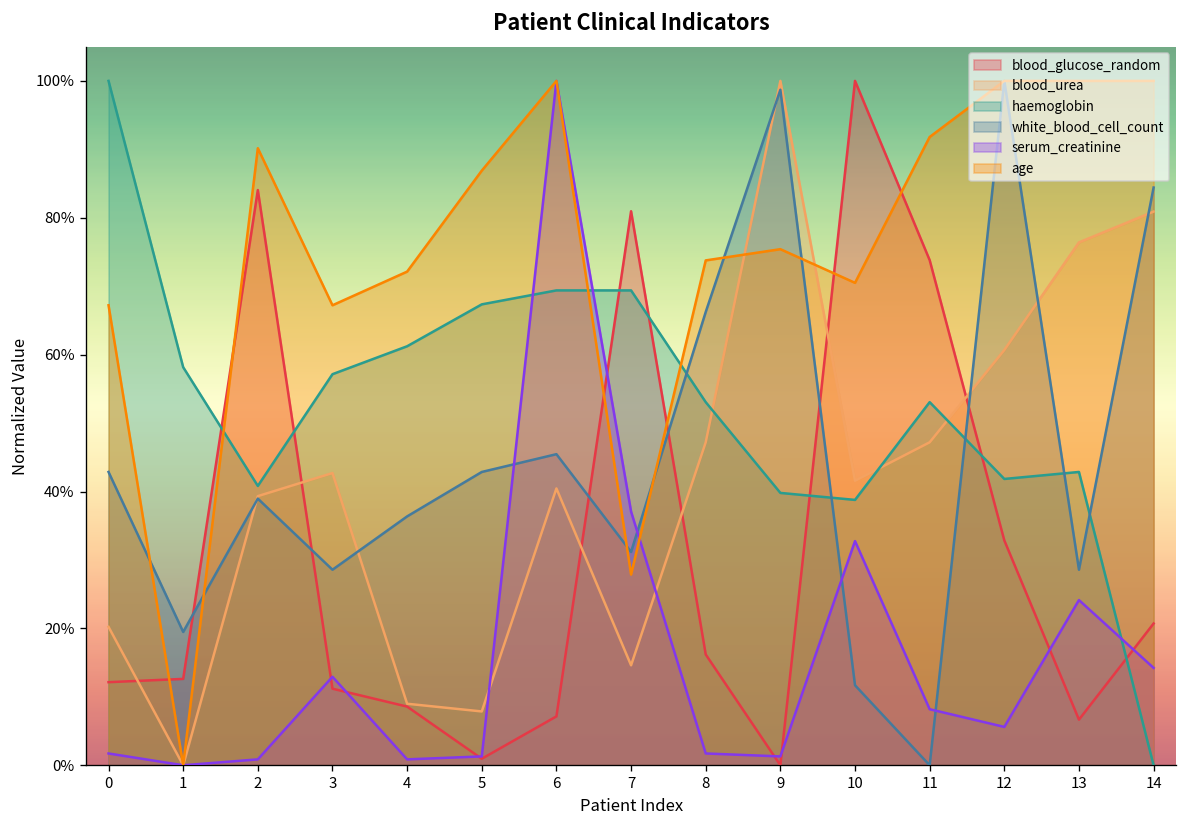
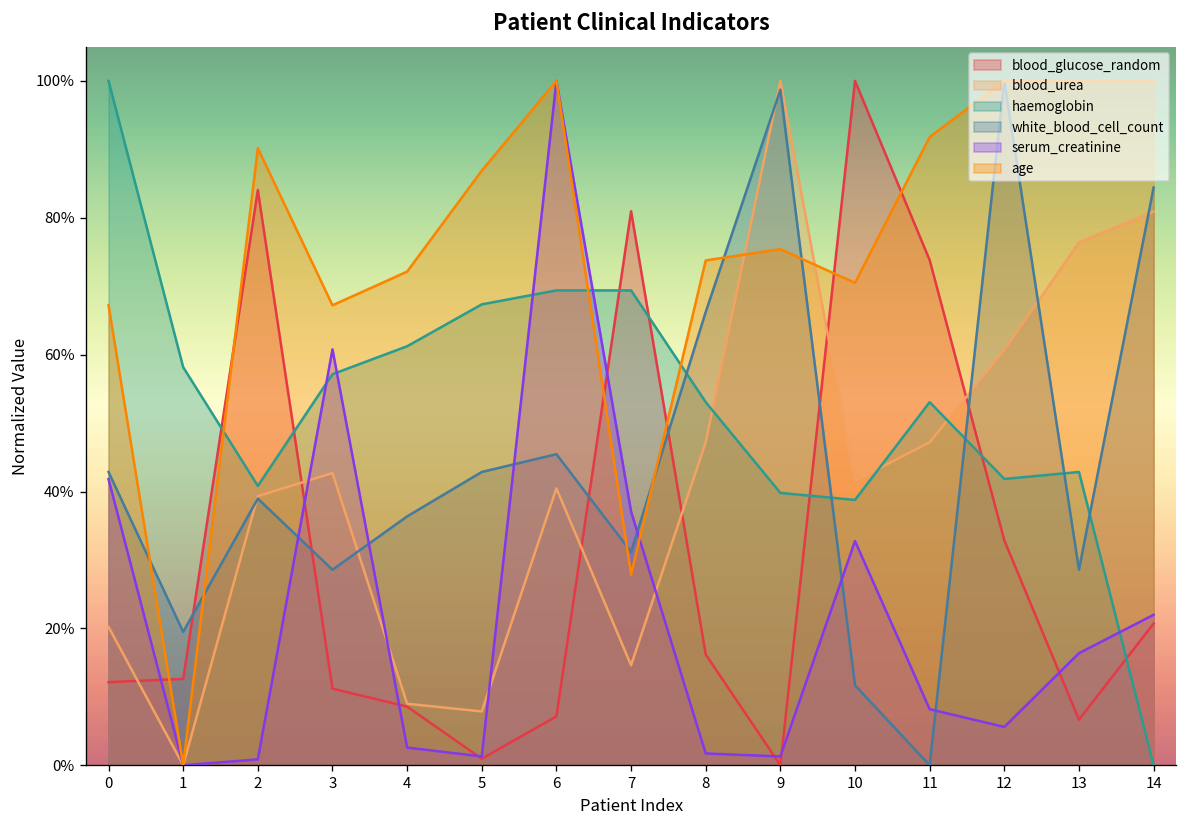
  {
    "serum_creatinine": {
-     "0": "2%",
+     "0": "42%",
      "2": "1%",
-     "3": "13%",
-     "4": "1%",
+     "3": "61%",
+     "4": "3%",
      "7": "37%",
      "8": "2%",
      "9": "1%",
      "10": "33%",
      "11": "8%",
      "12": "6%",
-     "13": "24%",
-     "14": "14%"
+     "13": "16%",
+     "14": "22%"
    }
  }
